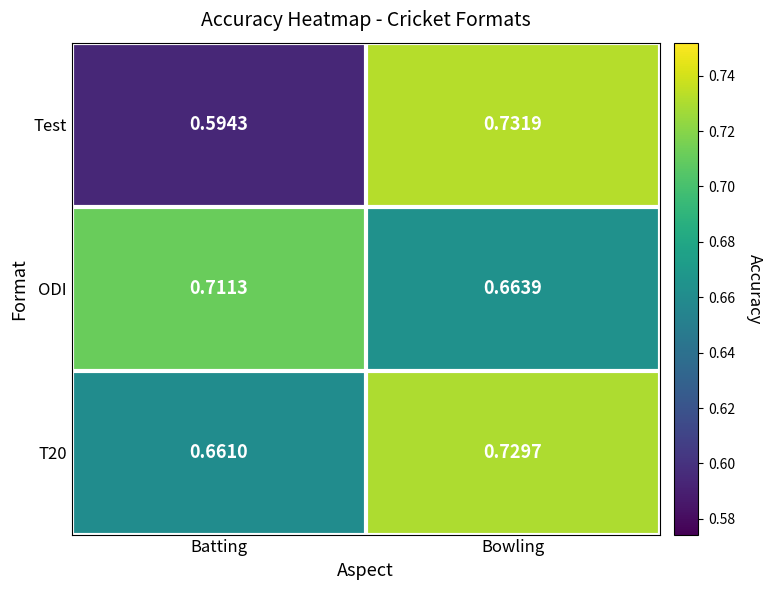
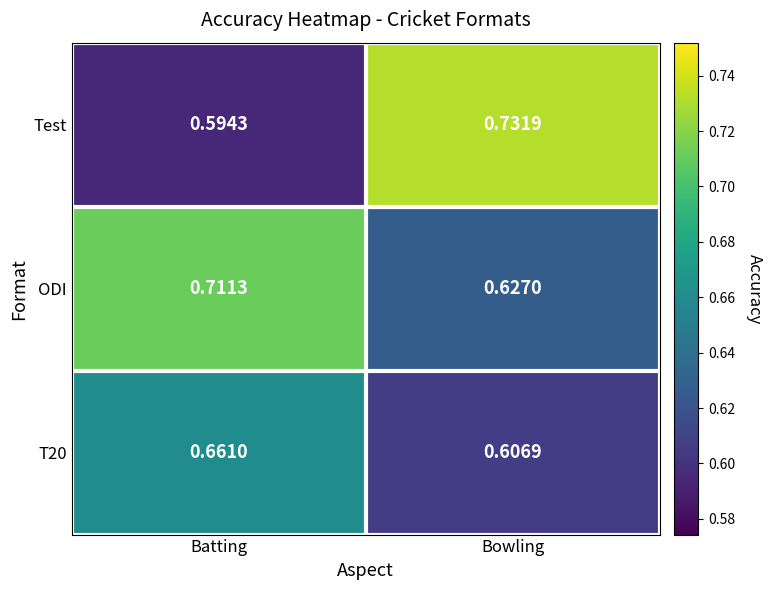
  {
    "Test": {
      "Batting": 0.5943,
      "Bowling": 0.7319
    },
    "ODI": {
      "Batting": 0.7113,
-     "Bowling": 0.6639
+     "Bowling": 0.6270
    },
    "T20": {
      "Batting": 0.6610,
-     "Bowling": 0.7297
+     "Bowling": 0.6069
    }
  }
